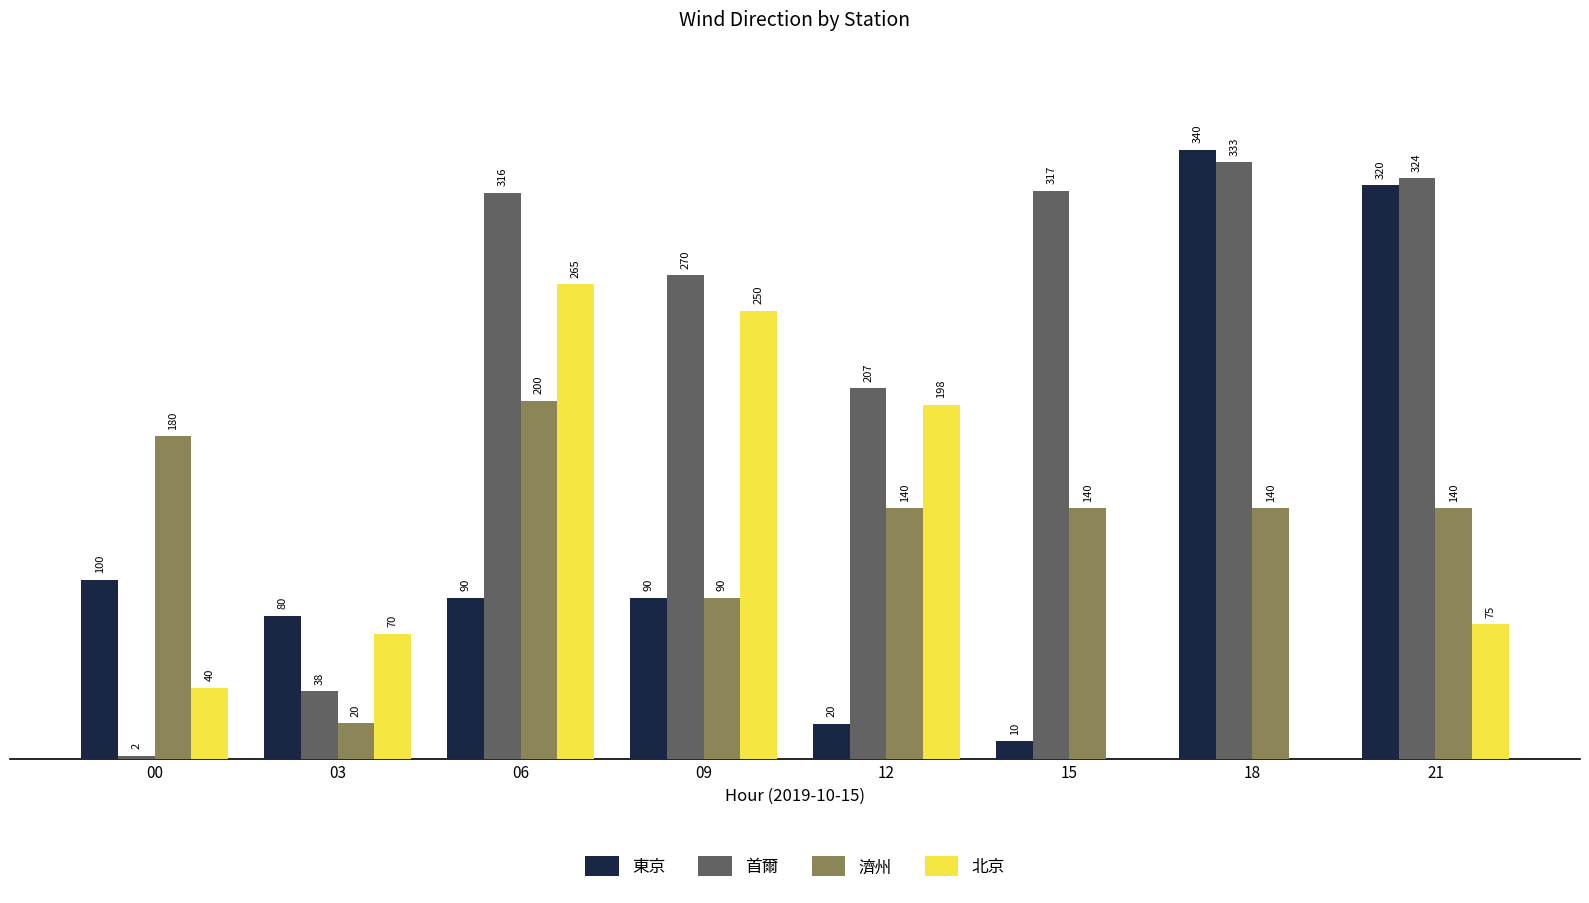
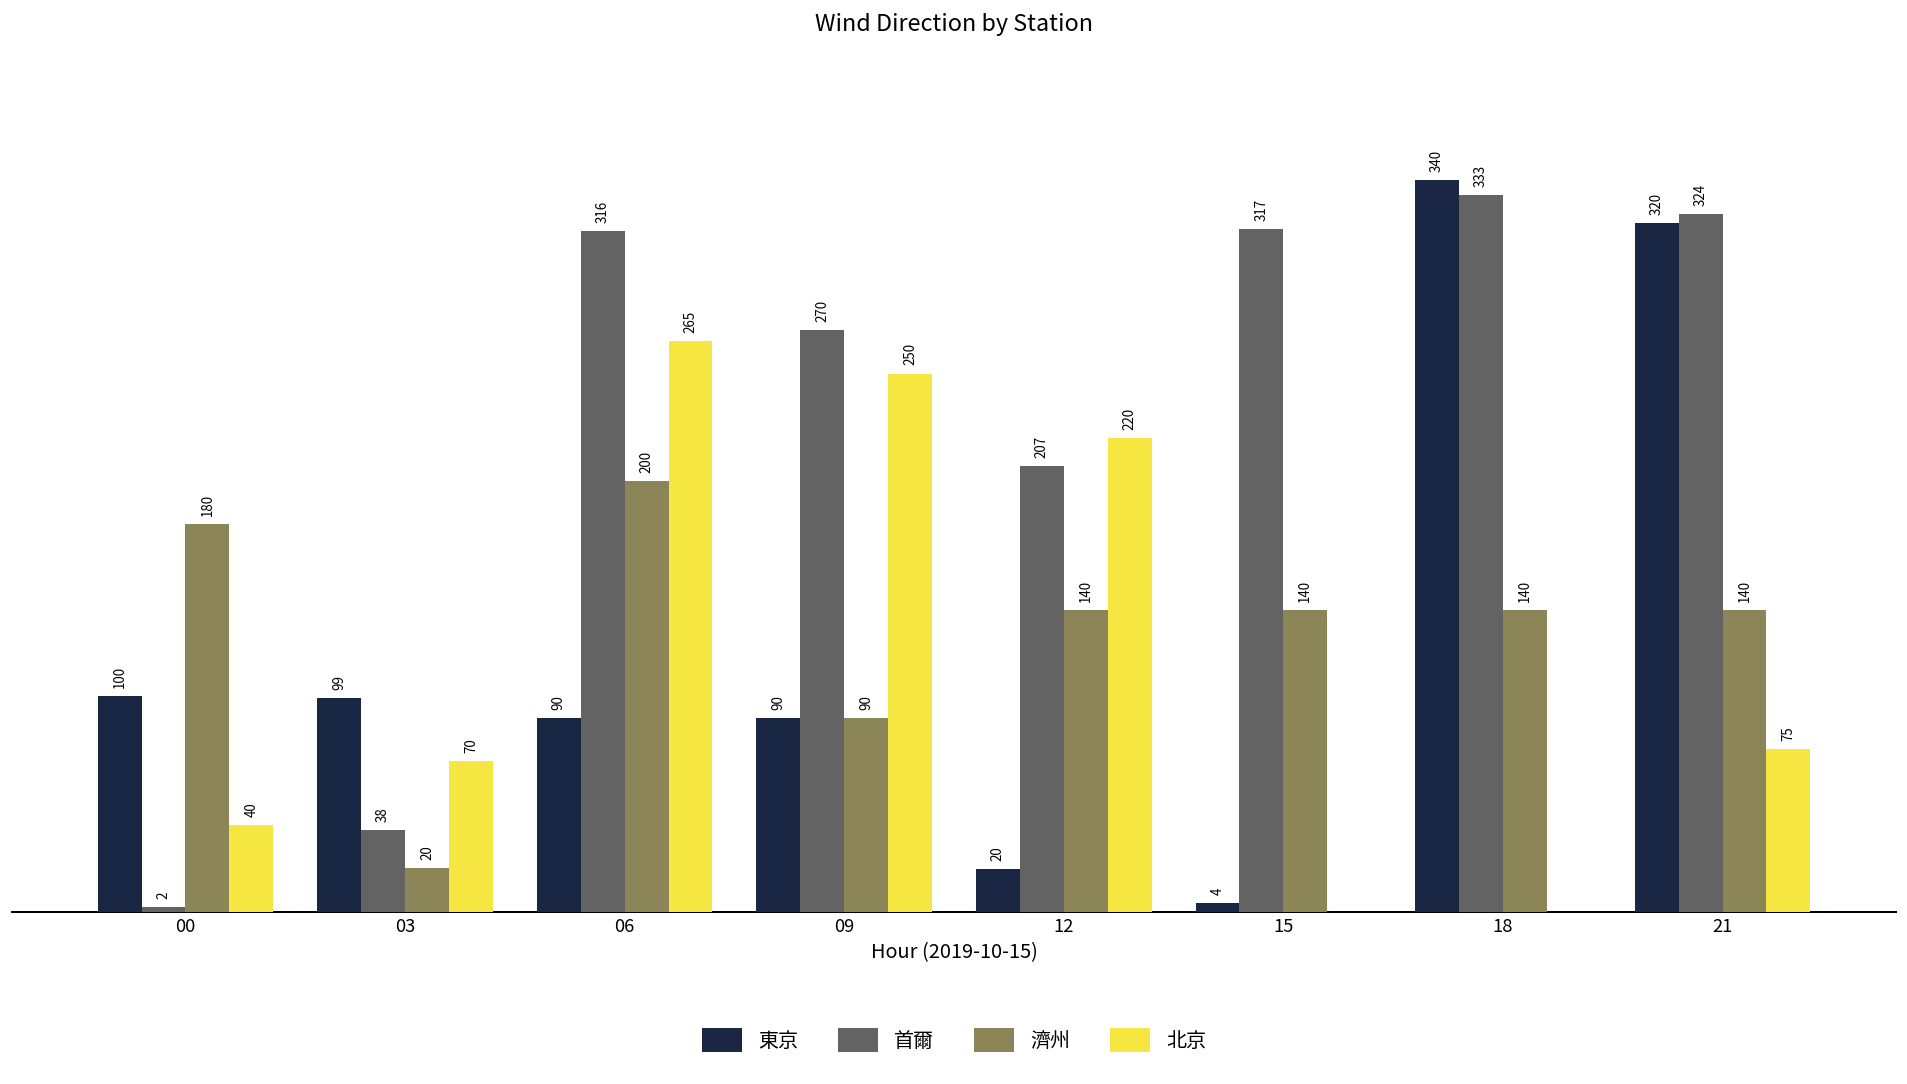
  {
    "東京": {
      "00": 100,
-     "03": 80,
+     "03": 99,
      "06": 90,
      "09": 90,
      "12": 20,
-     "15": 10,
+     "15": 4,
      "18": 340,
      "21": 320
    },
    "北京": {
      "00": 40,
      "03": 70,
      "06": 265,
      "09": 250,
-     "12": 198,
+     "12": 220,
      "21": 75
    }
  }
